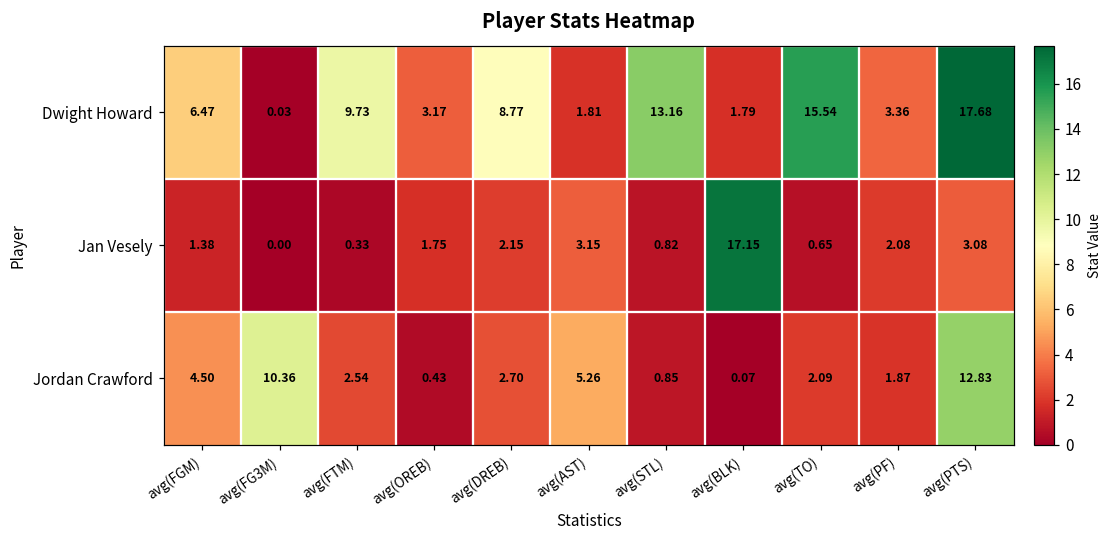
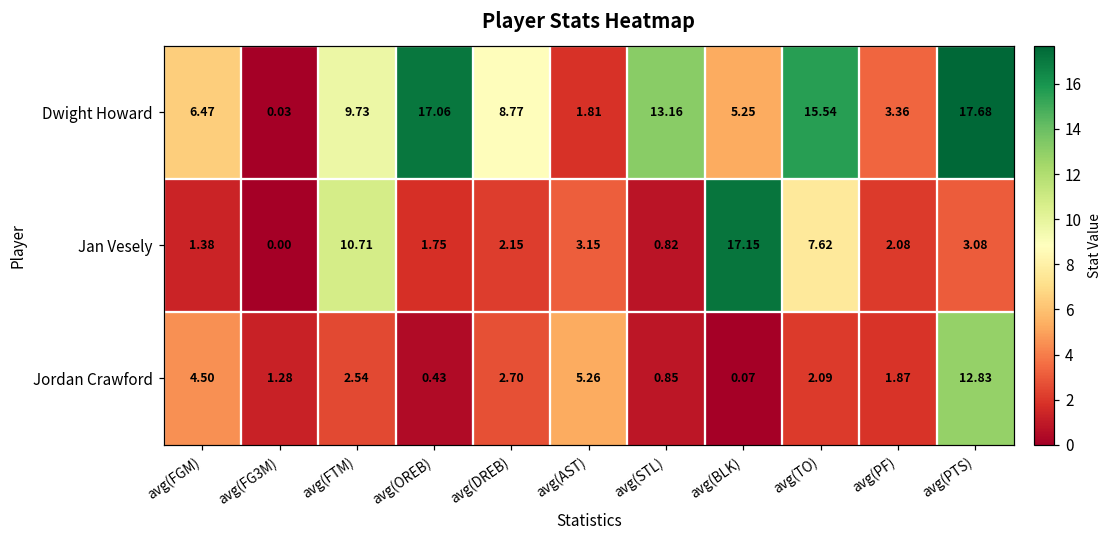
  {
    "Dwight Howard": {
      "avg(FGM)": 6.47,
      "avg(FG3M)": 0.03,
      "avg(FTM)": 9.73,
-     "avg(OREB)": 3.17,
+     "avg(OREB)": 17.06,
      "avg(DREB)": 8.77,
      "avg(AST)": 1.81,
      "avg(STL)": 13.16,
-     "avg(BLK)": 1.79,
+     "avg(BLK)": 5.25,
      "avg(TO)": 15.54,
      "avg(PF)": 3.36,
      "avg(PTS)": 17.68
    },
    "Jan Vesely": {
      "avg(FGM)": 1.38,
      "avg(FG3M)": 0.00,
-     "avg(FTM)": 0.33,
+     "avg(FTM)": 10.71,
      "avg(OREB)": 1.75,
      "avg(DREB)": 2.15,
      "avg(AST)": 3.15,
      "avg(STL)": 0.82,
      "avg(BLK)": 17.15,
-     "avg(TO)": 0.65,
+     "avg(TO)": 7.62,
      "avg(PF)": 2.08,
      "avg(PTS)": 3.08
    },
    "Jordan Crawford": {
      "avg(FGM)": 4.50,
-     "avg(FG3M)": 10.36,
+     "avg(FG3M)": 1.28,
      "avg(FTM)": 2.54,
      "avg(OREB)": 0.43,
      "avg(DREB)": 2.70,
      "avg(AST)": 5.26,
      "avg(STL)": 0.85,
      "avg(BLK)": 0.07,
      "avg(TO)": 2.09,
      "avg(PF)": 1.87,
      "avg(PTS)": 12.83
    }
  }
